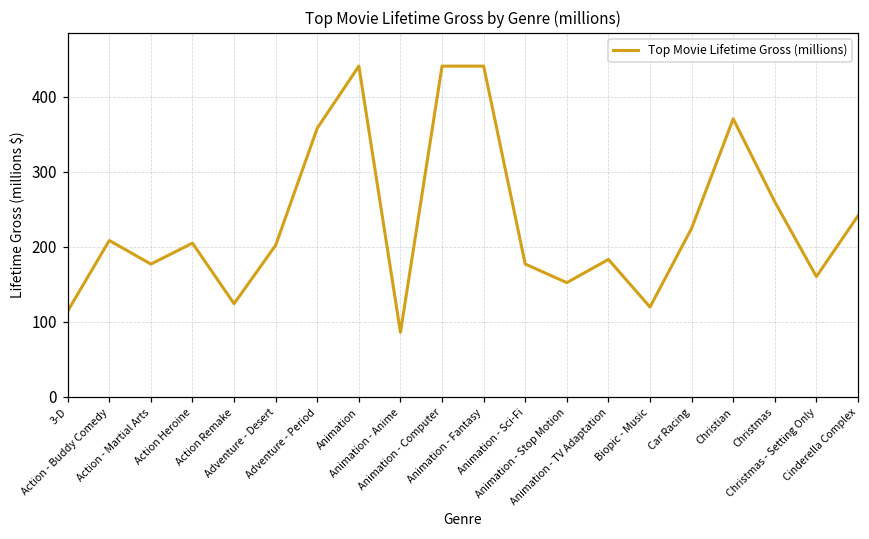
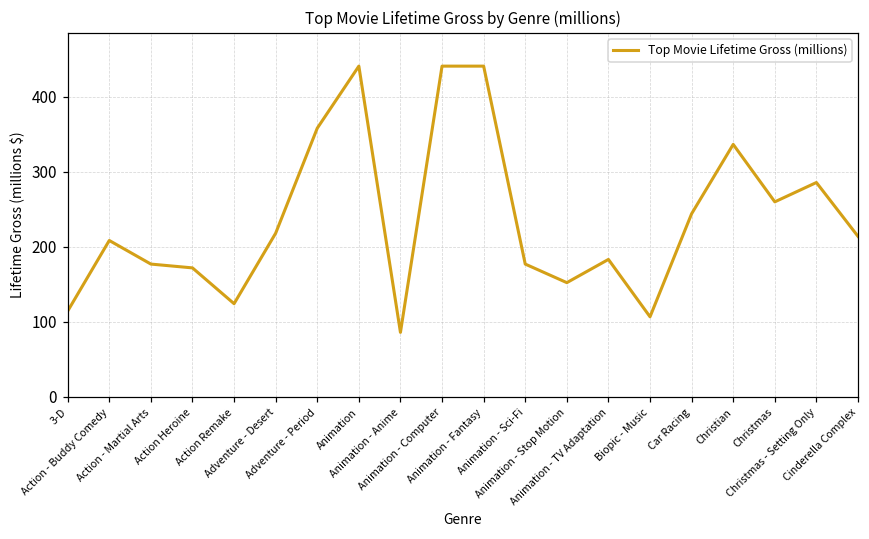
  {
    "3-D": 110,
    "Action - Buddy Comedy": 210,
    "Action - Martial Arts": 180,
-   "Action Heroine": 200,
+   "Action Heroine": 170,
    "Action Remake": 120,
-   "Adventure - Desert": 200,
+   "Adventure - Desert": 220,
    "Adventure - Period": 360,
    "Animation": 440,
    "Animation - Anime": 90,
    "Animation - Computer": 440,
    "Animation - Fantasy": 440,
    "Animation - Sci-Fi": 180,
    "Animation - Stop Motion": 150,
    "Animation - TV Adaptation": 180,
-   "Biopic - Music": 120,
-   "Car Racing": 220,
-   "Christian": 370,
+   "Biopic - Music": 110,
+   "Car Racing": 240,
+   "Christian": 340,
    "Christmas": 260,
-   "Christmas - Setting Only": 160,
-   "Cinderella Complex": 240
+   "Christmas - Setting Only": 290,
+   "Cinderella Complex": 210
  }
